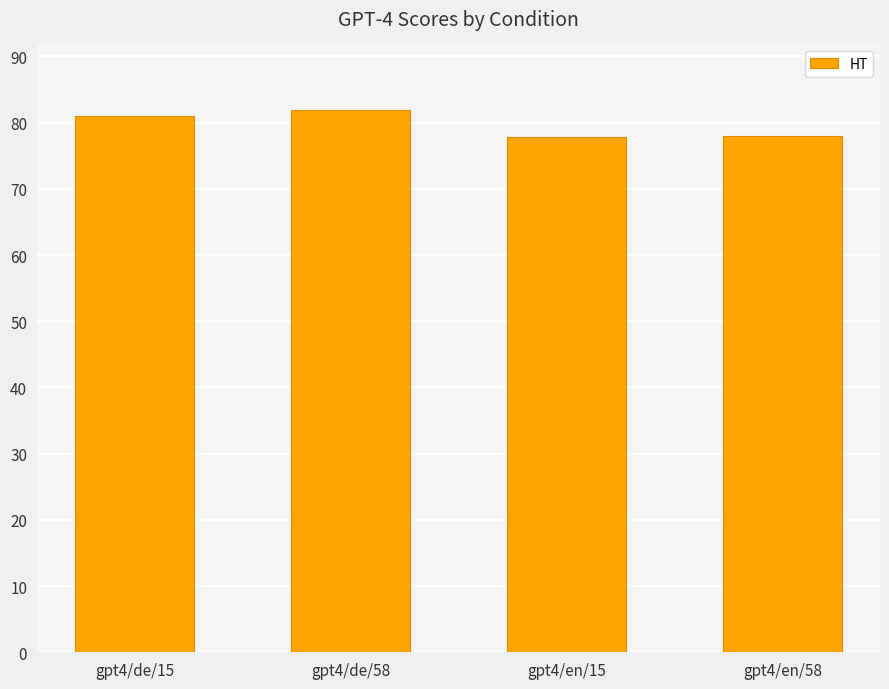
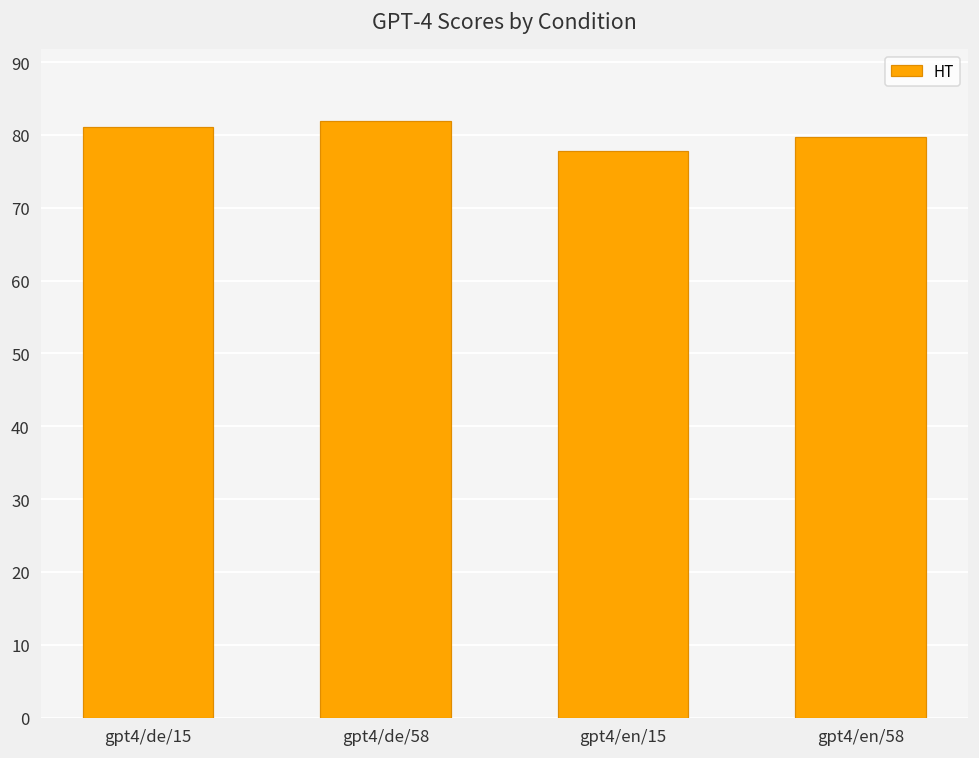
  {
    "gpt4/de/15": 81,
    "gpt4/de/58": 82,
    "gpt4/en/15": 78,
-   "gpt4/en/58": 78
+   "gpt4/en/58": 80
  }
